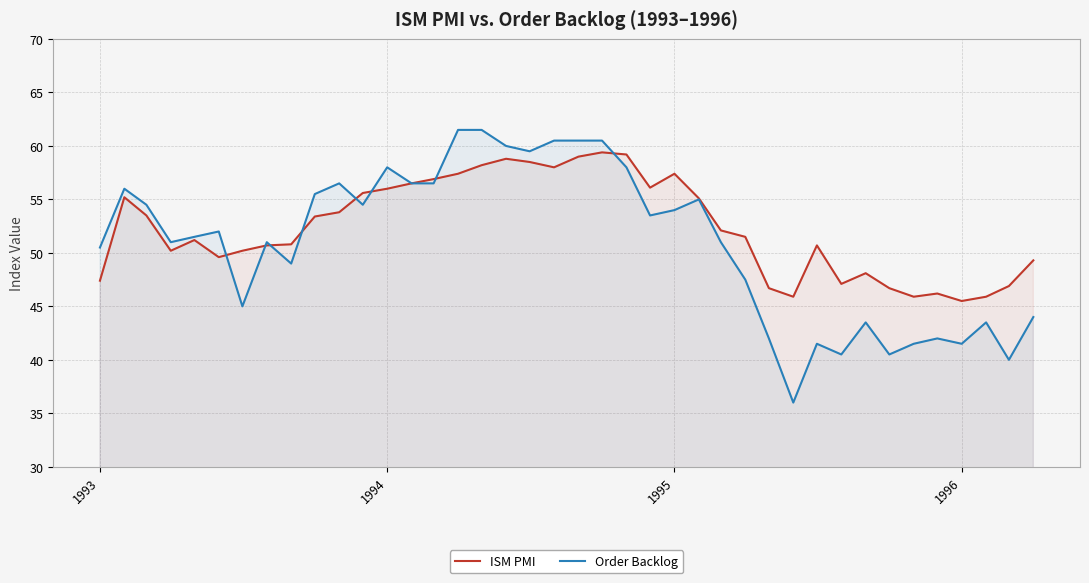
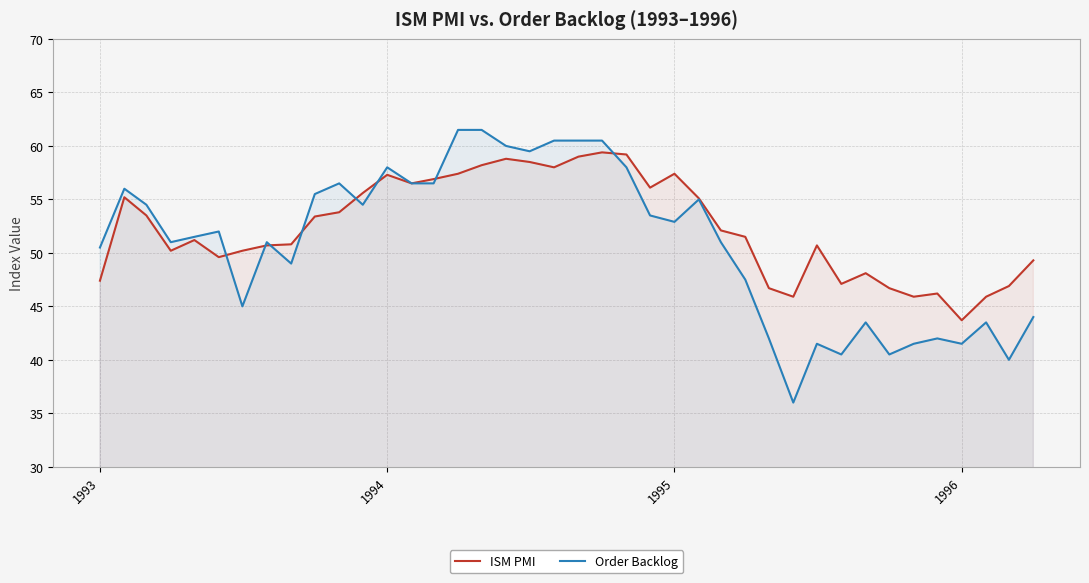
  {
    "ISM PMI": {
      "1993": 47.4,
-     "1994": 56.0,
+     "1994": 57.3,
      "1995": 57.4,
-     "1996": 45.5
+     "1996": 43.7
    },
    "Order Backlog": {
      "1993": 50.5,
      "1994": 58.0,
-     "1995": 54.0,
+     "1995": 52.9,
      "1996": 41.5
    }
  }
